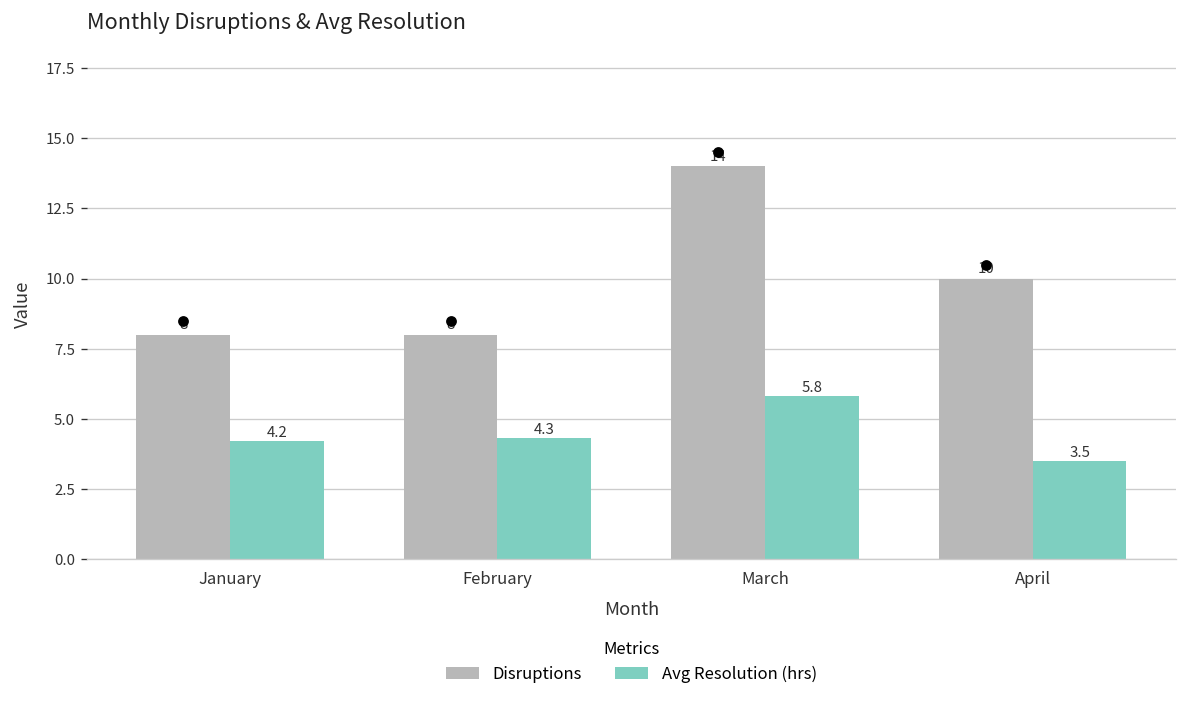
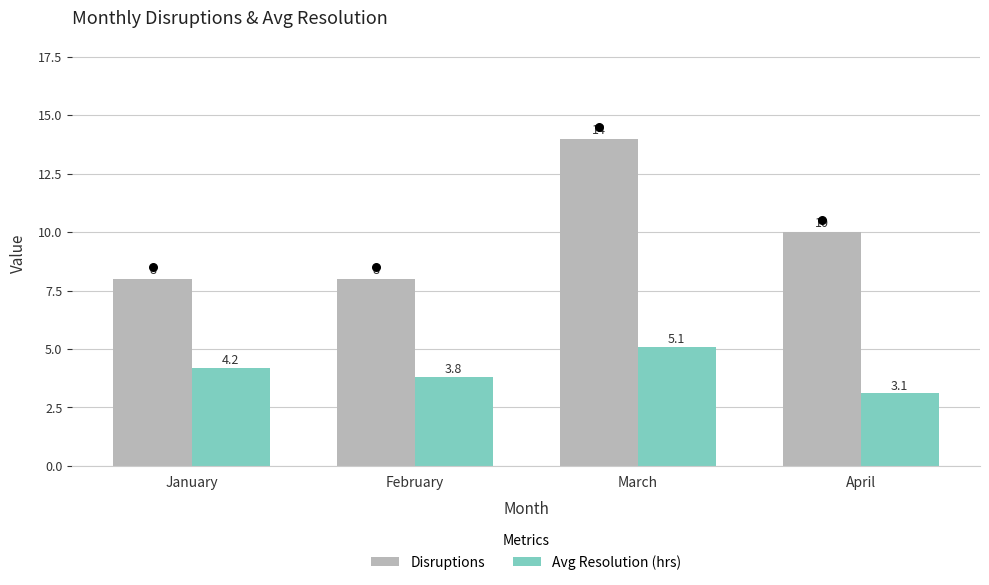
  {
    "Avg Resolution (hrs)": {
      "January": 4.2,
-     "February": 4.3,
-     "March": 5.8,
-     "April": 3.5
+     "February": 3.8,
+     "March": 5.1,
+     "April": 3.1
    }
  }
